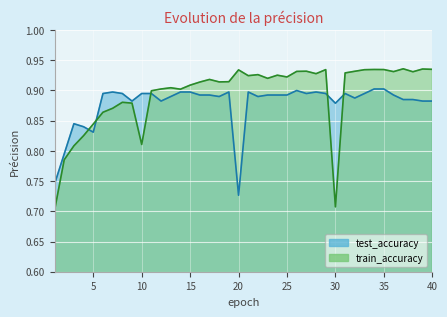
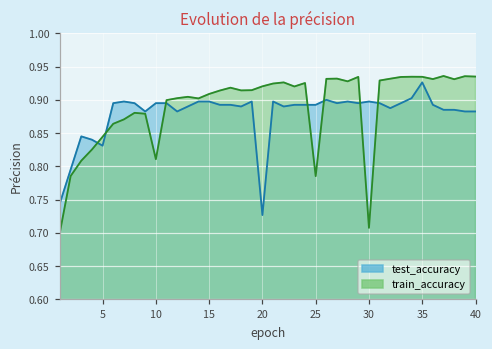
  {
    "test_accuracy": {
      "5": 0.83,
      "10": 0.90,
      "15": 0.90,
      "20": 0.73,
      "25": 0.89,
-     "30": 0.88,
-     "35": 0.90,
+     "30": 0.90,
+     "35": 0.93,
      "40": 0.88
    },
    "train_accuracy": {
      "5": 0.84,
      "10": 0.81,
      "15": 0.91,
-     "20": 0.93,
-     "25": 0.92,
+     "20": 0.92,
+     "25": 0.79,
      "30": 0.71,
      "35": 0.93,
      "40": 0.94
    }
  }
